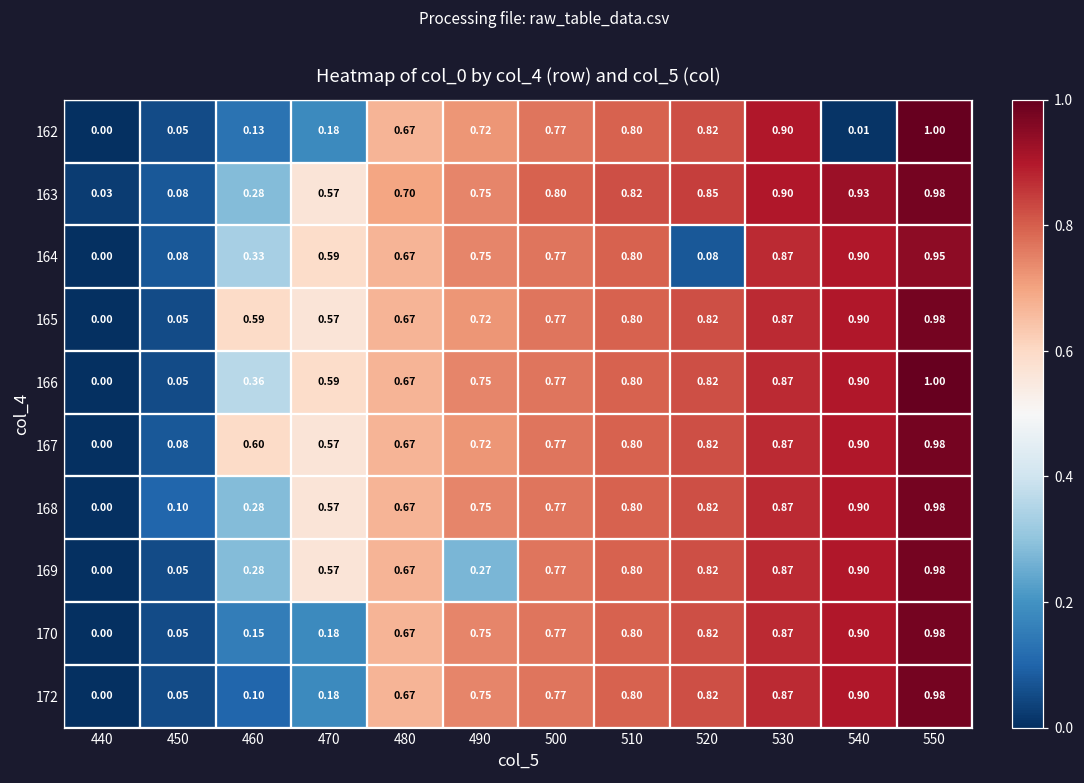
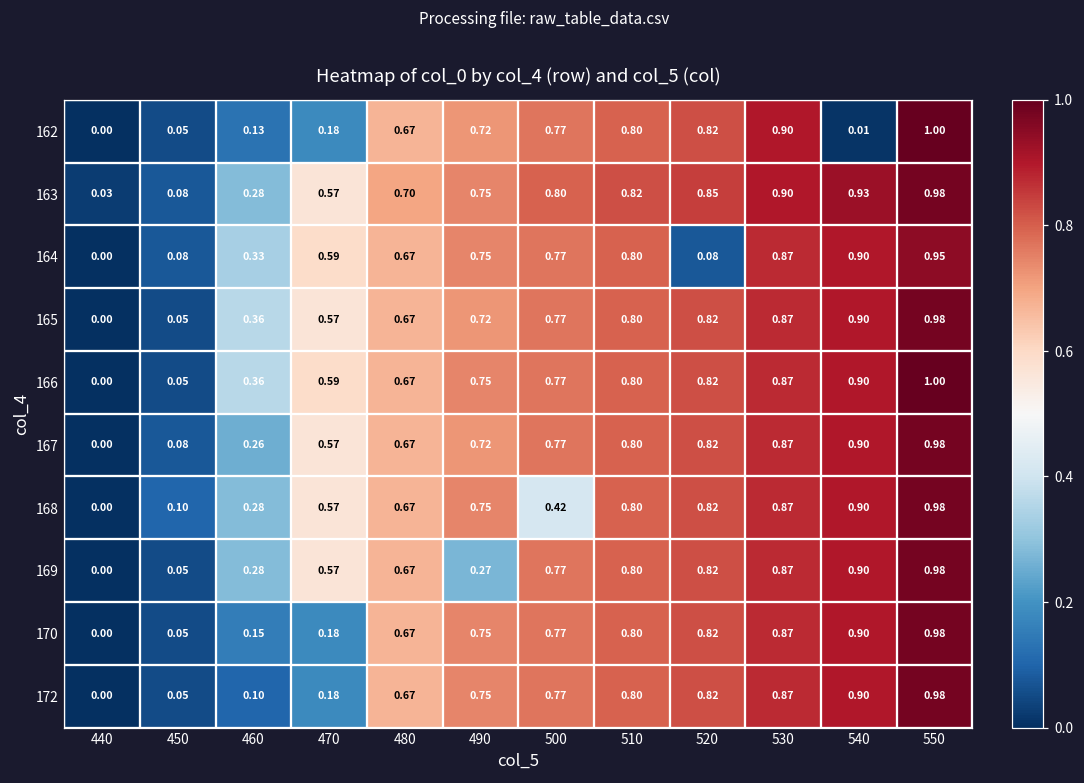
  {
    "162": {
      "440": 0.00,
      "450": 0.05,
      "460": 0.13,
      "470": 0.18,
      "480": 0.67,
      "490": 0.72,
      "500": 0.77,
      "510": 0.80,
      "520": 0.82,
      "530": 0.90,
      "540": 0.01,
      "550": 1.00
    },
    "163": {
      "440": 0.03,
      "450": 0.08,
      "460": 0.28,
      "470": 0.57,
      "480": 0.70,
      "490": 0.75,
      "500": 0.80,
      "510": 0.82,
      "520": 0.85,
      "530": 0.90,
      "540": 0.93,
      "550": 0.98
    },
    "164": {
      "440": 0.00,
      "450": 0.08,
      "460": 0.33,
      "470": 0.59,
      "480": 0.67,
      "490": 0.75,
      "500": 0.77,
      "510": 0.80,
      "520": 0.08,
      "530": 0.87,
      "540": 0.90,
      "550": 0.95
    },
    "165": {
      "440": 0.00,
      "450": 0.05,
-     "460": 0.59,
+     "460": 0.36,
      "470": 0.57,
      "480": 0.67,
      "490": 0.72,
      "500": 0.77,
      "510": 0.80,
      "520": 0.82,
      "530": 0.87,
      "540": 0.90,
      "550": 0.98
    },
    "166": {
      "440": 0.00,
      "450": 0.05,
      "460": 0.36,
      "470": 0.59,
      "480": 0.67,
      "490": 0.75,
      "500": 0.77,
      "510": 0.80,
      "520": 0.82,
      "530": 0.87,
      "540": 0.90,
      "550": 1.00
    },
    "167": {
      "440": 0.00,
      "450": 0.08,
-     "460": 0.60,
+     "460": 0.26,
      "470": 0.57,
      "480": 0.67,
      "490": 0.72,
      "500": 0.77,
      "510": 0.80,
      "520": 0.82,
      "530": 0.87,
      "540": 0.90,
      "550": 0.98
    },
    "168": {
      "440": 0.00,
      "450": 0.10,
      "460": 0.28,
      "470": 0.57,
      "480": 0.67,
      "490": 0.75,
-     "500": 0.77,
+     "500": 0.42,
      "510": 0.80,
      "520": 0.82,
      "530": 0.87,
      "540": 0.90,
      "550": 0.98
    },
    "169": {
      "440": 0.00,
      "450": 0.05,
      "460": 0.28,
      "470": 0.57,
      "480": 0.67,
      "490": 0.27,
      "500": 0.77,
      "510": 0.80,
      "520": 0.82,
      "530": 0.87,
      "540": 0.90,
      "550": 0.98
    },
    "170": {
      "440": 0.00,
      "450": 0.05,
      "460": 0.15,
      "470": 0.18,
      "480": 0.67,
      "490": 0.75,
      "500": 0.77,
      "510": 0.80,
      "520": 0.82,
      "530": 0.87,
      "540": 0.90,
      "550": 0.98
    },
    "172": {
      "440": 0.00,
      "450": 0.05,
      "460": 0.10,
      "470": 0.18,
      "480": 0.67,
      "490": 0.75,
      "500": 0.77,
      "510": 0.80,
      "520": 0.82,
      "530": 0.87,
      "540": 0.90,
      "550": 0.98
    }
  }
